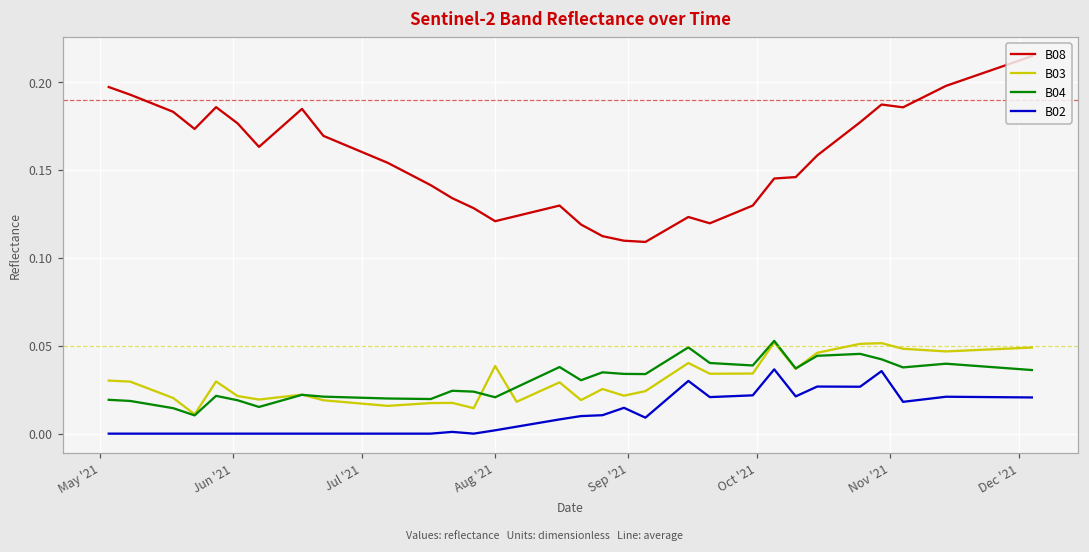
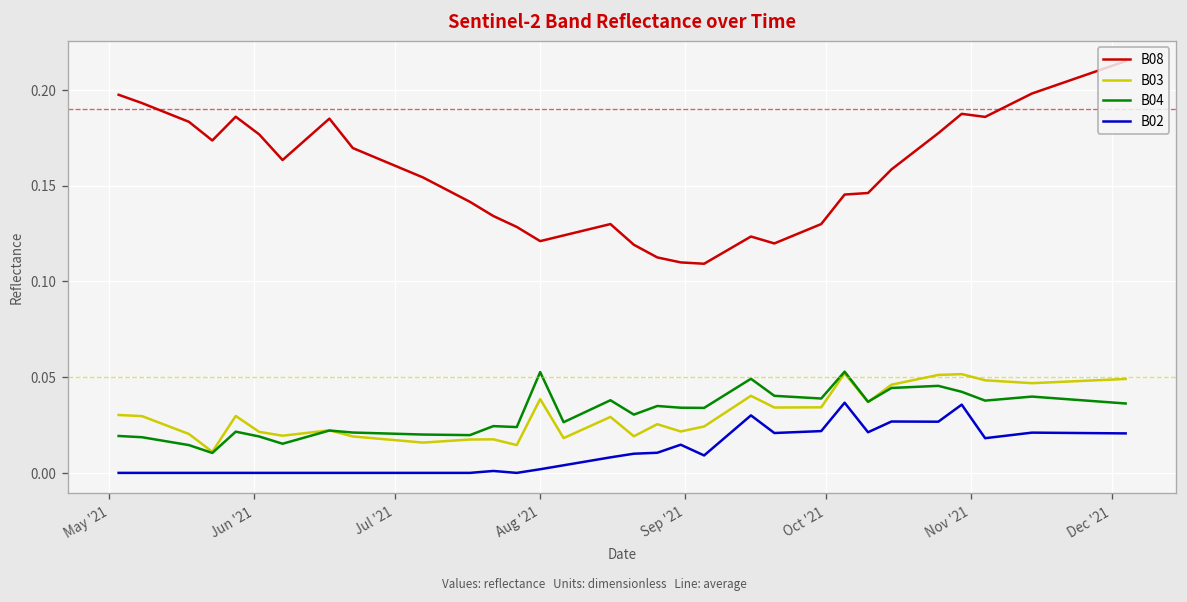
  {
    "B08": {
      "Aug '21": 0.121
    },
    "B03": {
      "Aug '21": 0.039
    },
    "B04": {
-     "Aug '21": 0.021
+     "Aug '21": 0.053
    },
    "B02": {
      "Aug '21": 0.002
    }
  }
